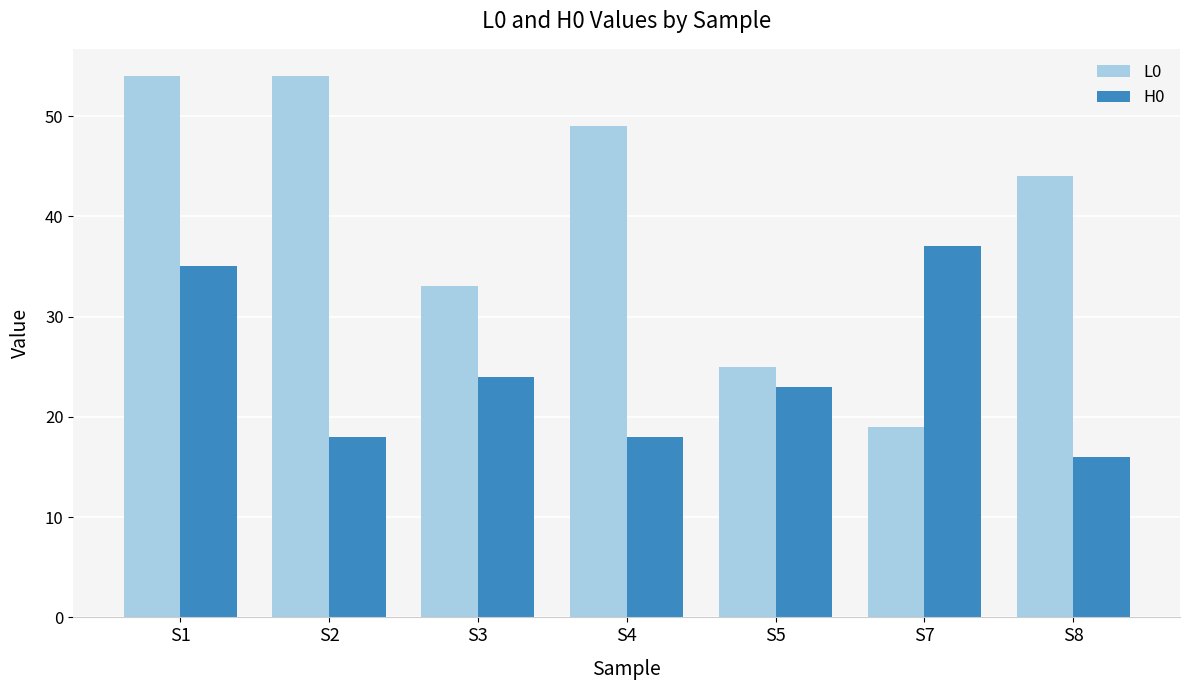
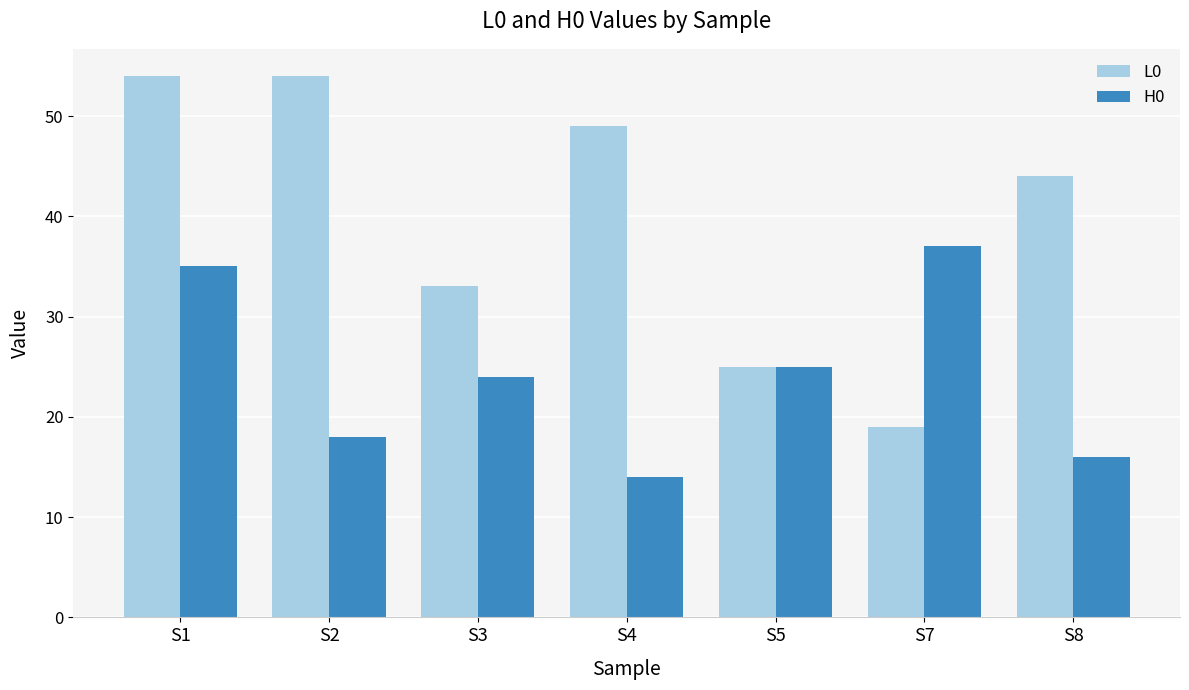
  {
    "L0": {
      "S1": 54,
      "S2": 54,
      "S3": 33,
      "S4": 49,
      "S5": 25,
      "S7": 19,
      "S8": 44
    },
    "H0": {
      "S1": 35,
      "S2": 18,
      "S3": 24,
-     "S4": 18,
-     "S5": 23,
+     "S4": 14,
+     "S5": 25,
      "S7": 37,
      "S8": 16
    }
  }
